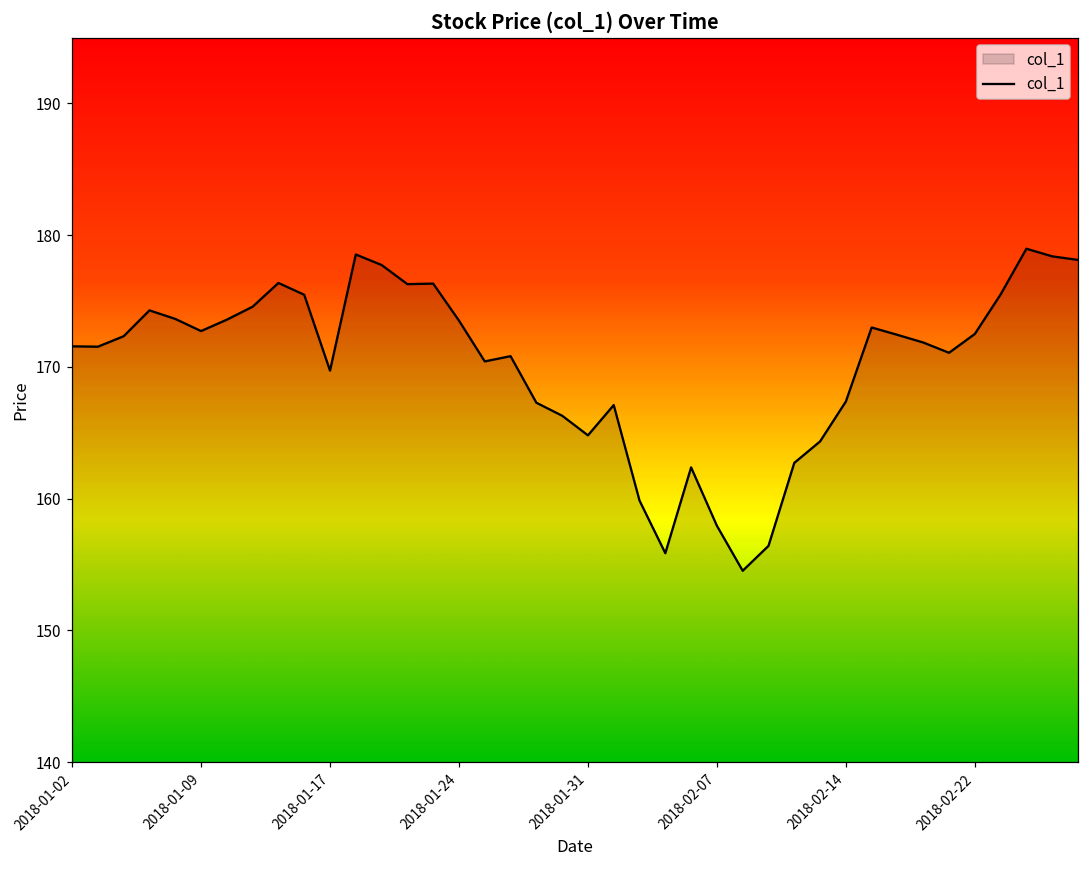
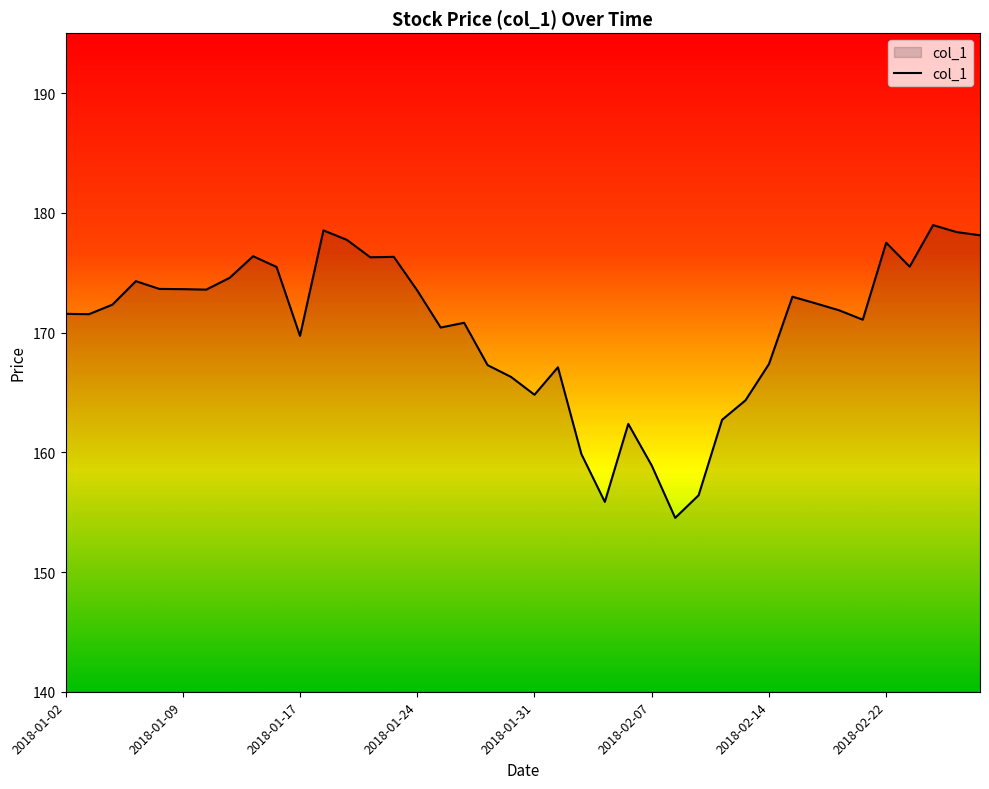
  {
    "2018-01-02": 171.6,
-   "2018-01-09": 172.7,
+   "2018-01-09": 173.6,
    "2018-01-17": 169.7,
    "2018-01-24": 173.5,
    "2018-01-31": 164.8,
-   "2018-02-07": 157.9,
+   "2018-02-07": 158.9,
    "2018-02-14": 167.4,
-   "2018-02-22": 172.5
+   "2018-02-22": 177.5
  }
